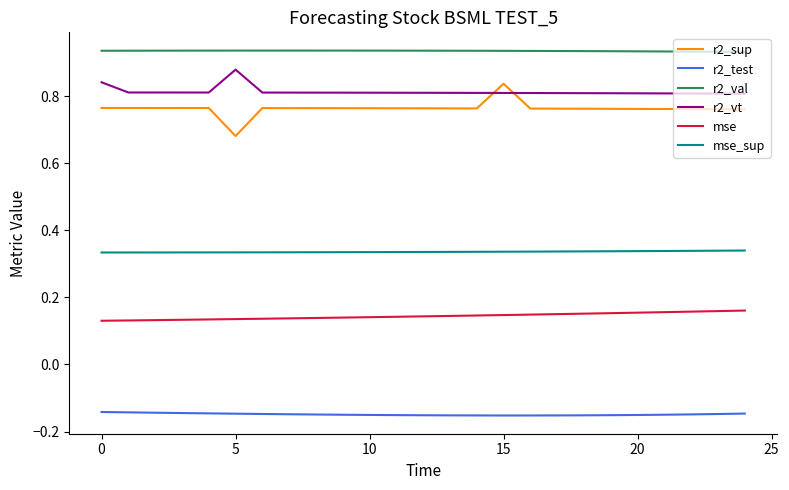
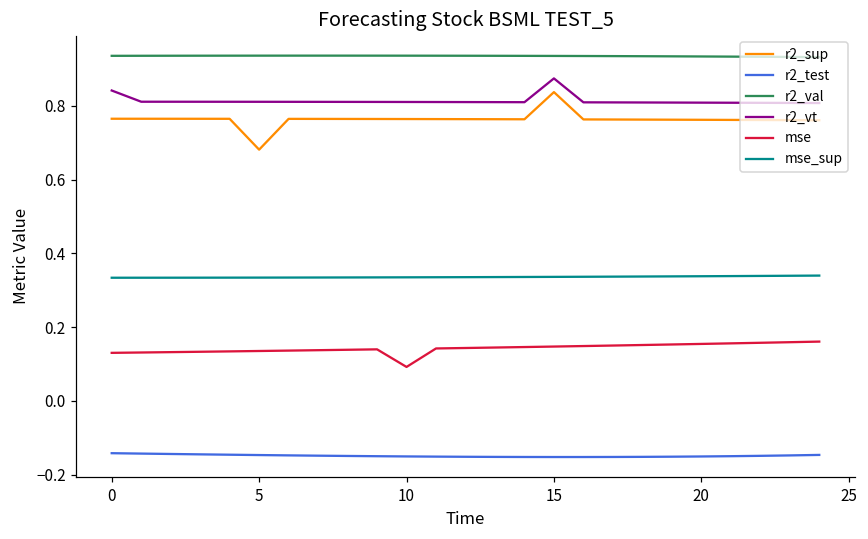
  {
    "r2_sup": {
      "0": 0.76,
      "5": 0.68,
      "10": 0.76,
      "15": 0.84,
      "20": 0.76
    },
    "r2_test": {
      "0": -0.14,
      "5": -0.15,
      "10": -0.15,
      "15": -0.15,
      "20": -0.15
    },
    "r2_val": {
      "0": 0.94,
      "5": 0.94,
      "10": 0.94,
      "15": 0.94,
      "20": 0.93
    },
    "r2_vt": {
      "0": 0.84,
-     "5": 0.88,
+     "5": 0.81,
      "10": 0.81,
-     "15": 0.81,
+     "15": 0.87,
      "20": 0.81
    },
    "mse": {
      "0": 0.13,
      "5": 0.14,
-     "10": 0.14,
+     "10": 0.09,
      "15": 0.15,
      "20": 0.15
    },
    "mse_sup": {
      "0": 0.33,
      "5": 0.33,
      "10": 0.33,
      "15": 0.34,
      "20": 0.34
    }
  }
